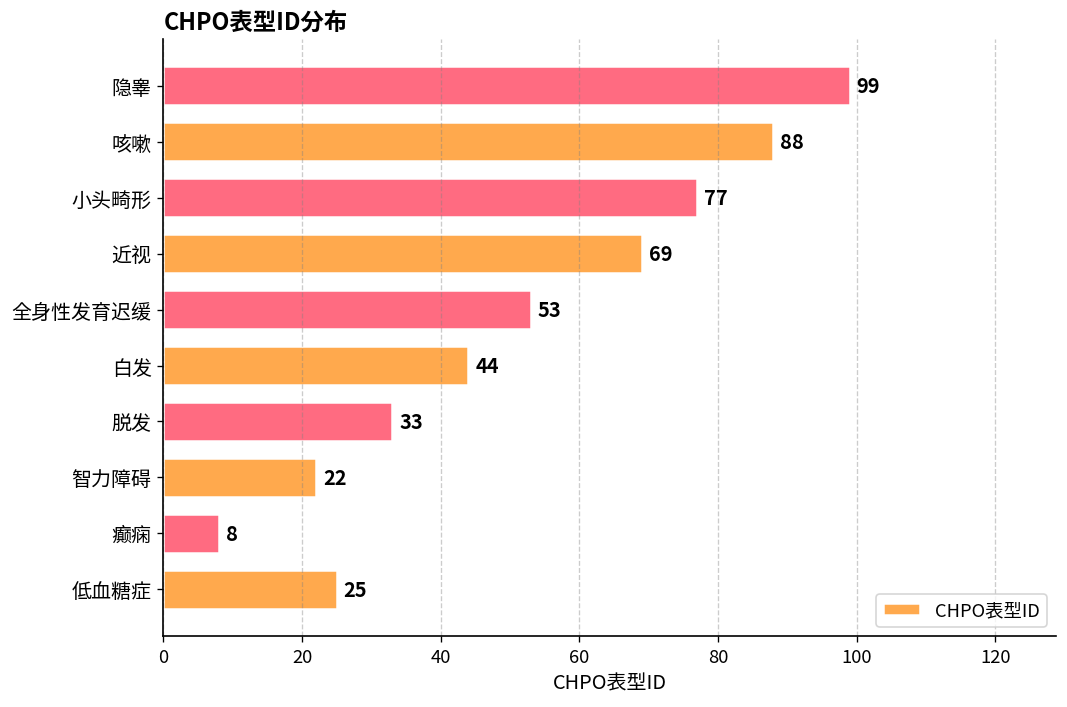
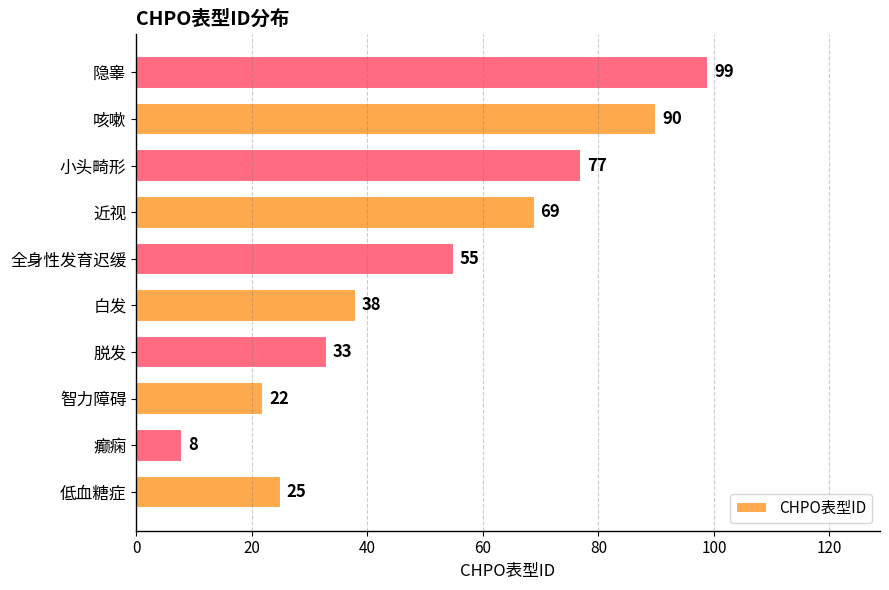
  {
    "隐睾": 99,
-   "咳嗽": 88,
+   "咳嗽": 90,
    "小头畸形": 77,
    "近视": 69,
-   "全身性发育迟缓": 53,
-   "白发": 44,
+   "全身性发育迟缓": 55,
+   "白发": 38,
    "脱发": 33,
    "智力障碍": 22,
    "癫痫": 8,
    "低血糖症": 25
  }
